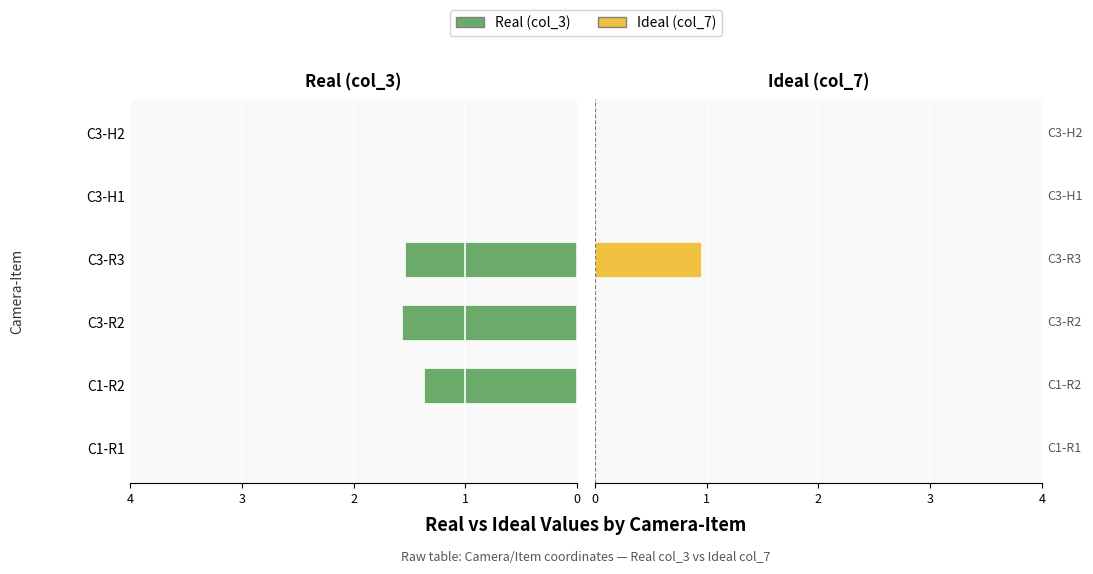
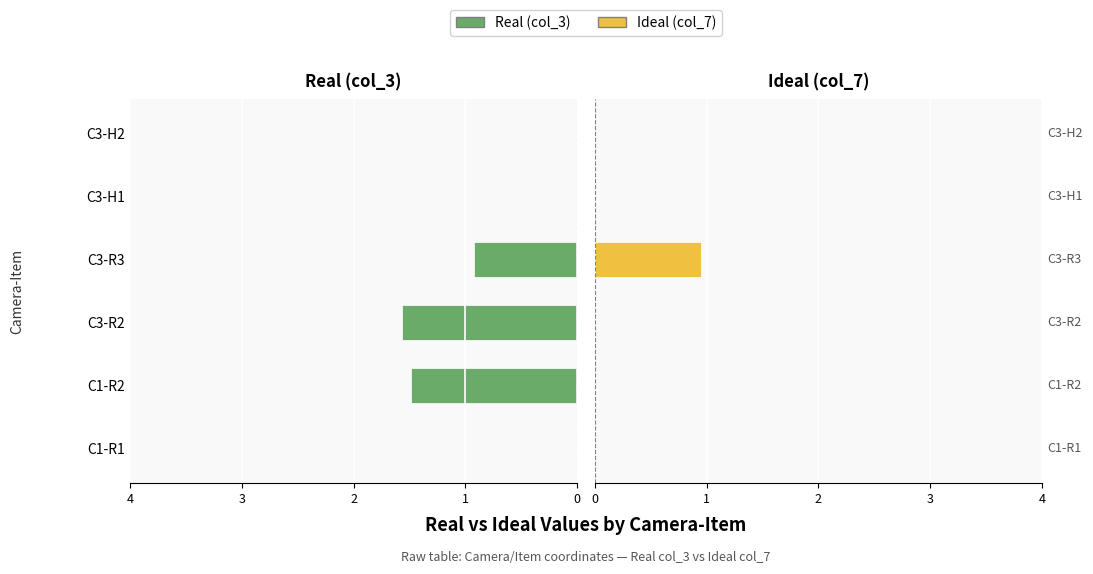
  {
    "Real (col_3)": {
-     "C3-R3": 1.54,
+     "C3-R3": 0.92,
      "C3-R2": 1.56,
-     "C1-R2": 1.37
+     "C1-R2": 1.49
    }
  }
